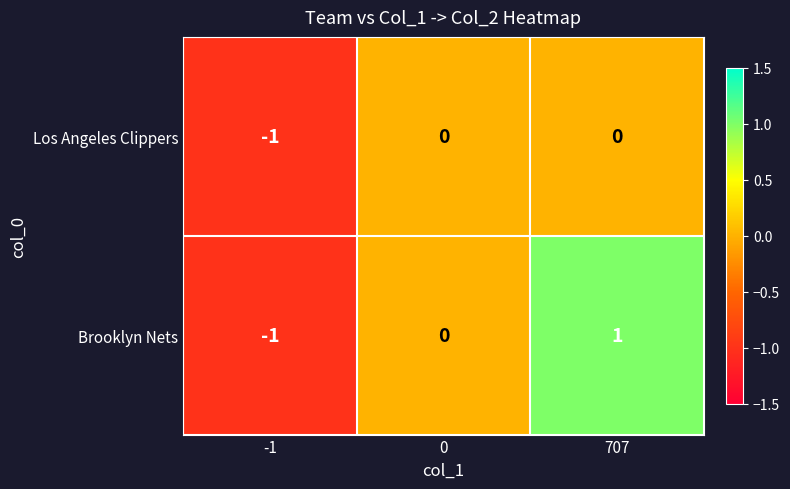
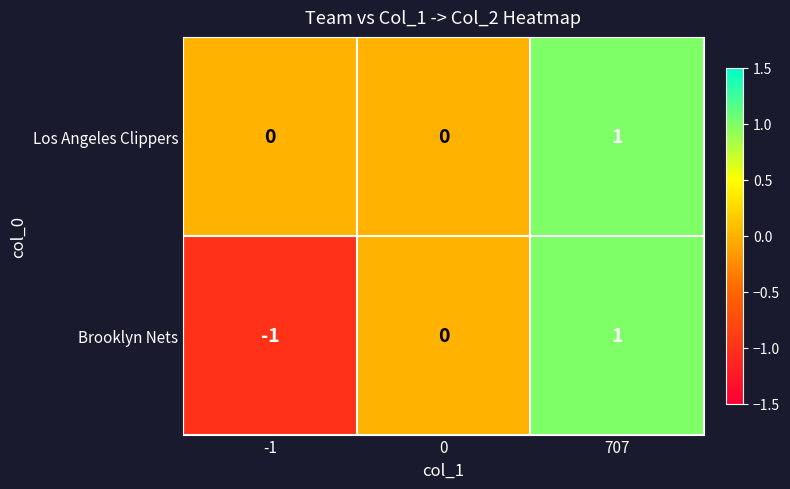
  {
    "Los Angeles Clippers": {
-     "-1": -1,
+     "-1": 0,
      "0": 0,
-     "707": 0
+     "707": 1
    },
    "Brooklyn Nets": {
      "-1": -1,
      "0": 0,
      "707": 1
    }
  }
